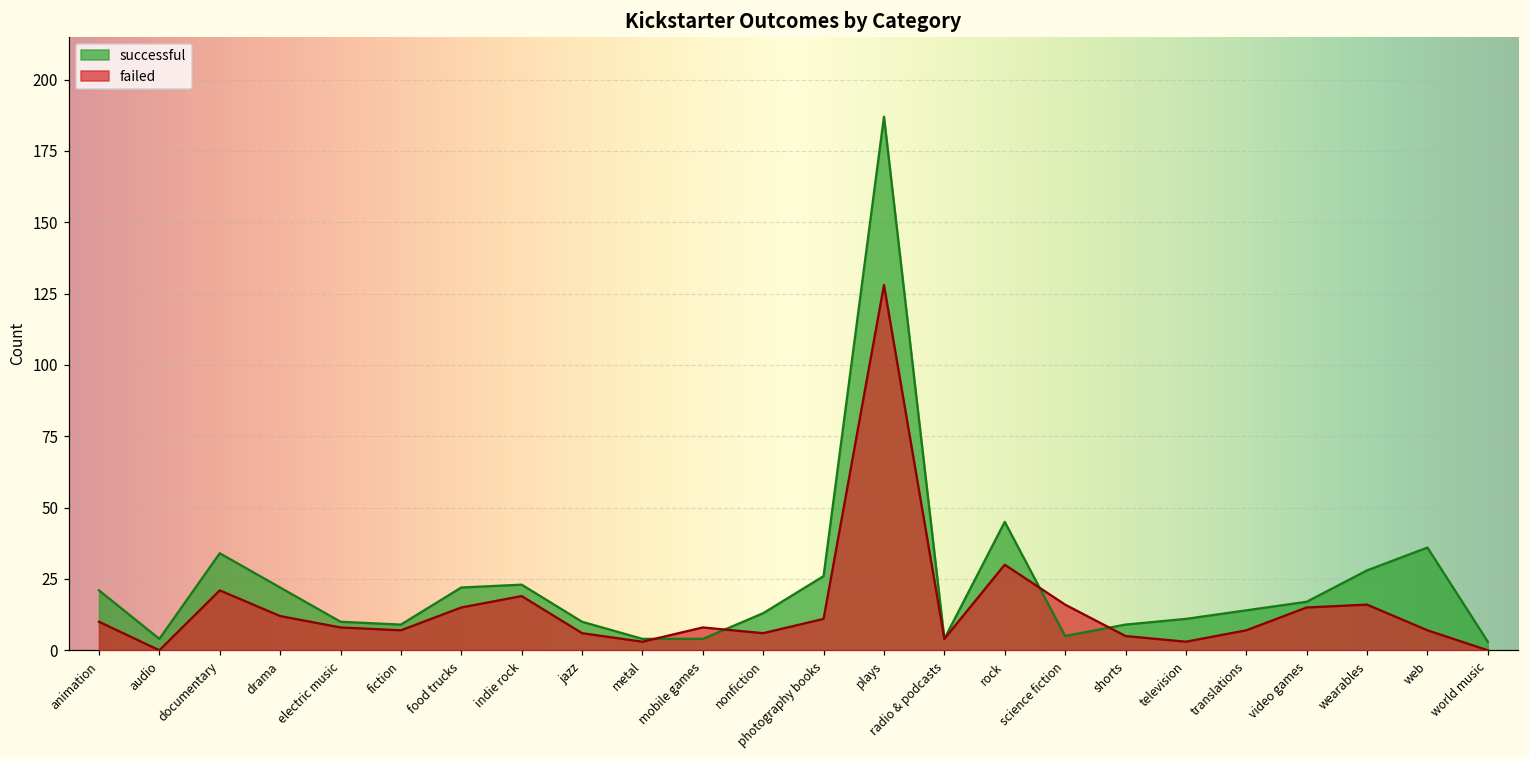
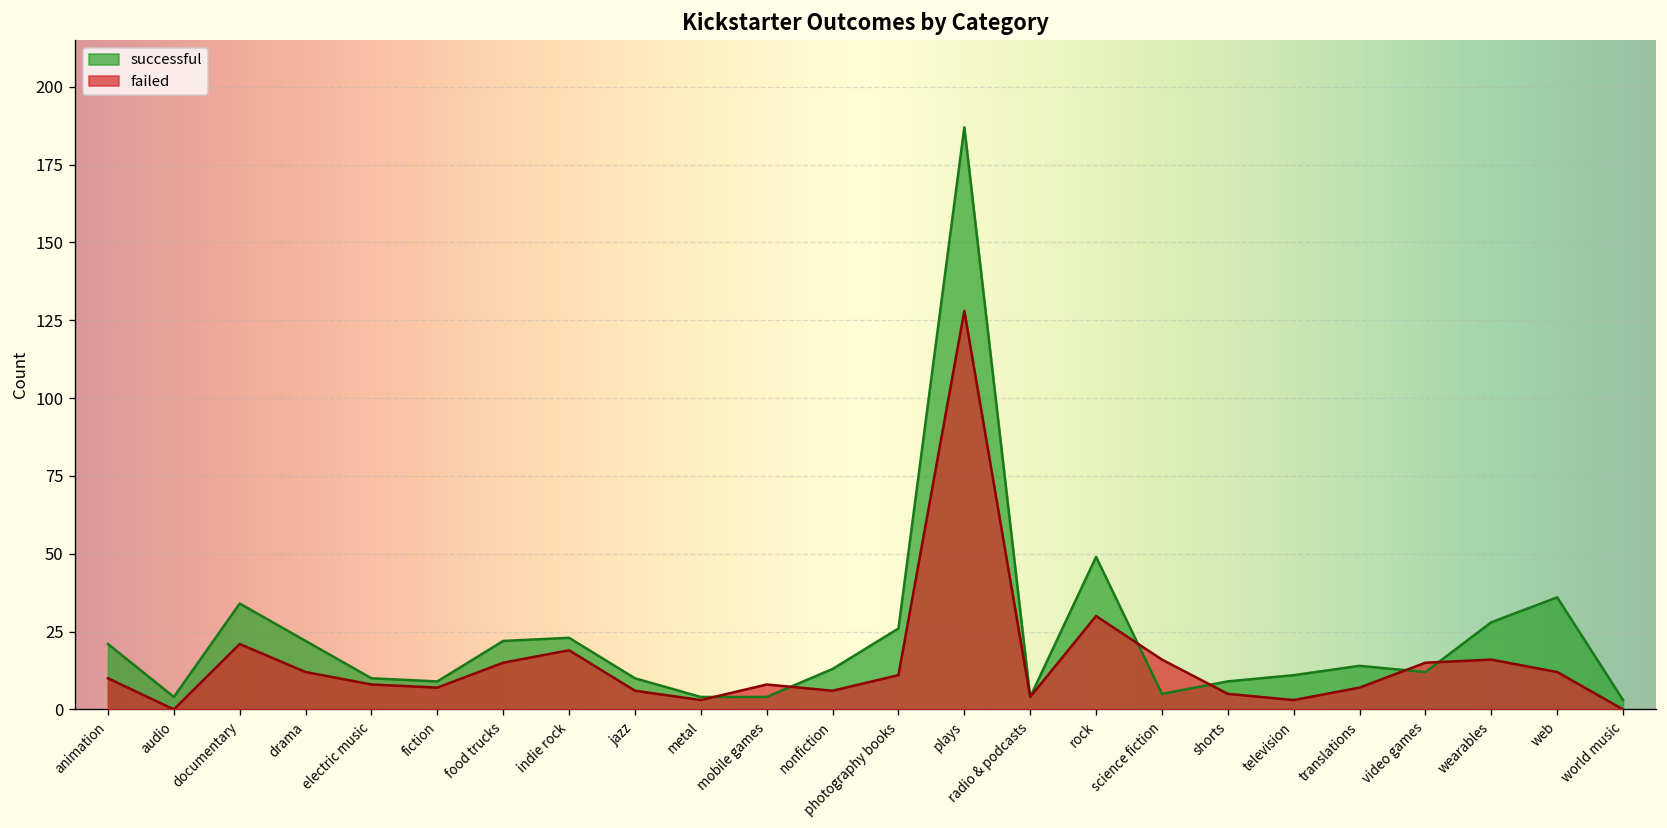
  {
    "successful": {
      "animation": 21,
      "audio": 4,
      "documentary": 34,
      "drama": 22,
      "electric music": 10,
      "fiction": 9,
      "food trucks": 22,
      "indie rock": 23,
      "jazz": 10,
      "metal": 4,
      "mobile games": 4,
      "nonfiction": 13,
      "photography books": 26,
      "plays": 187,
-     "rock": 45,
+     "rock": 49,
      "science fiction": 5,
      "shorts": 9,
      "television": 11,
      "translations": 14,
-     "video games": 17,
+     "video games": 12,
      "wearables": 28,
      "web": 36,
      "world music": 3
    },
    "failed": {
      "animation": 10,
      "audio": 0,
      "documentary": 21,
      "drama": 12,
      "electric music": 8,
      "fiction": 7,
      "food trucks": 15,
      "indie rock": 19,
      "jazz": 6,
      "metal": 3,
      "mobile games": 8,
      "nonfiction": 6,
      "photography books": 11,
      "plays": 128,
      "rock": 30,
      "science fiction": 16,
      "shorts": 5,
      "television": 3,
      "translations": 7,
      "video games": 15,
      "wearables": 16,
-     "web": 7,
+     "web": 12,
      "world music": 0
    }
  }
